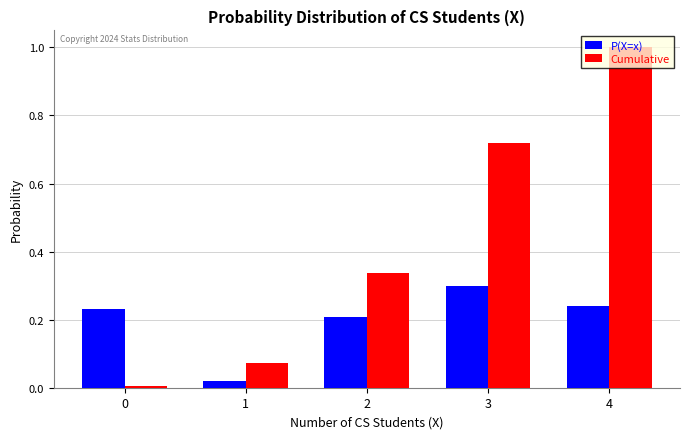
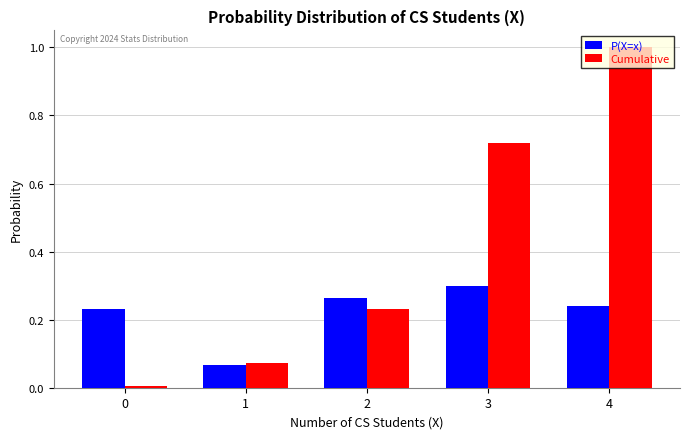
  {
    "P(X=x)": {
      "0": 0.23,
-     "1": 0.02,
-     "2": 0.21,
+     "1": 0.07,
+     "2": 0.26,
      "3": 0.30,
      "4": 0.24
    },
    "Cumulative": {
      "1": 0.07,
-     "2": 0.34,
+     "2": 0.23,
      "3": 0.72
    }
  }
